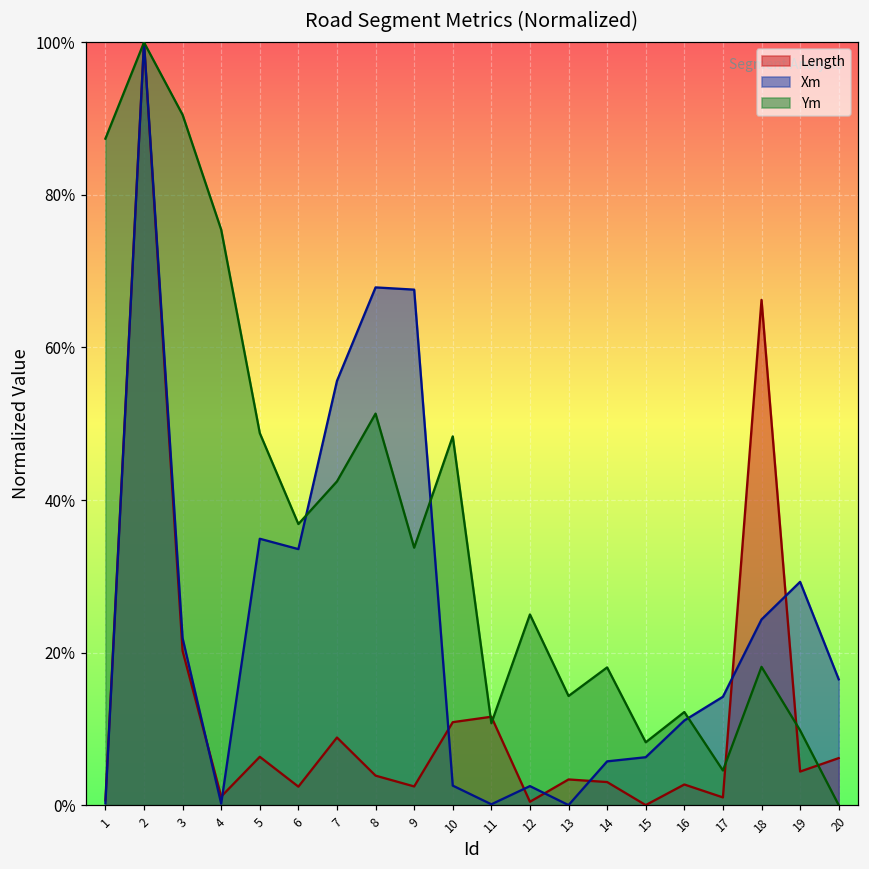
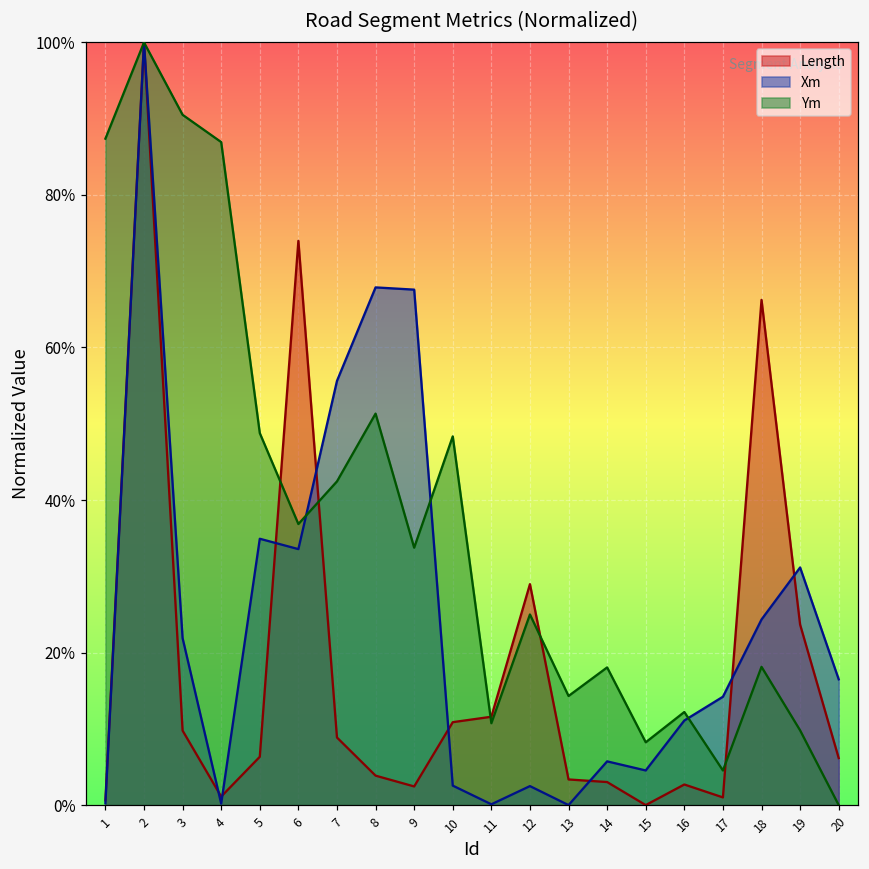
  {
    "Length": {
      "1": "1%",
-     "3": "20%",
+     "3": "10%",
      "4": "1%",
      "5": "6%",
-     "6": "2%",
+     "6": "74%",
      "7": "9%",
      "8": "4%",
      "9": "2%",
      "10": "11%",
      "11": "12%",
-     "12": "0%",
+     "12": "29%",
      "13": "3%",
      "14": "3%",
      "15": "0%",
      "16": "3%",
      "17": "1%",
      "18": "66%",
-     "19": "4%",
+     "19": "24%",
      "20": "6%"
    },
    "Xm": {
      "1": "0%",
      "3": "22%",
      "4": "0%",
      "5": "35%",
      "6": "34%",
      "7": "56%",
      "8": "68%",
      "9": "68%",
      "10": "3%",
      "11": "0%",
      "12": "2%",
      "13": "0%",
      "14": "6%",
-     "15": "6%",
+     "15": "5%",
      "16": "11%",
      "17": "14%",
      "18": "24%",
-     "19": "29%",
+     "19": "31%",
      "20": "16%"
    },
    "Ym": {
      "1": "87%",
      "3": "91%",
-     "4": "75%",
+     "4": "87%",
      "5": "49%",
      "6": "37%",
      "7": "42%",
      "8": "51%",
      "9": "34%",
      "10": "48%",
      "11": "11%",
      "12": "25%",
      "13": "14%",
      "14": "18%",
      "15": "8%",
      "16": "12%",
      "17": "5%",
      "18": "18%",
      "19": "10%",
      "20": "0%"
    }
  }
